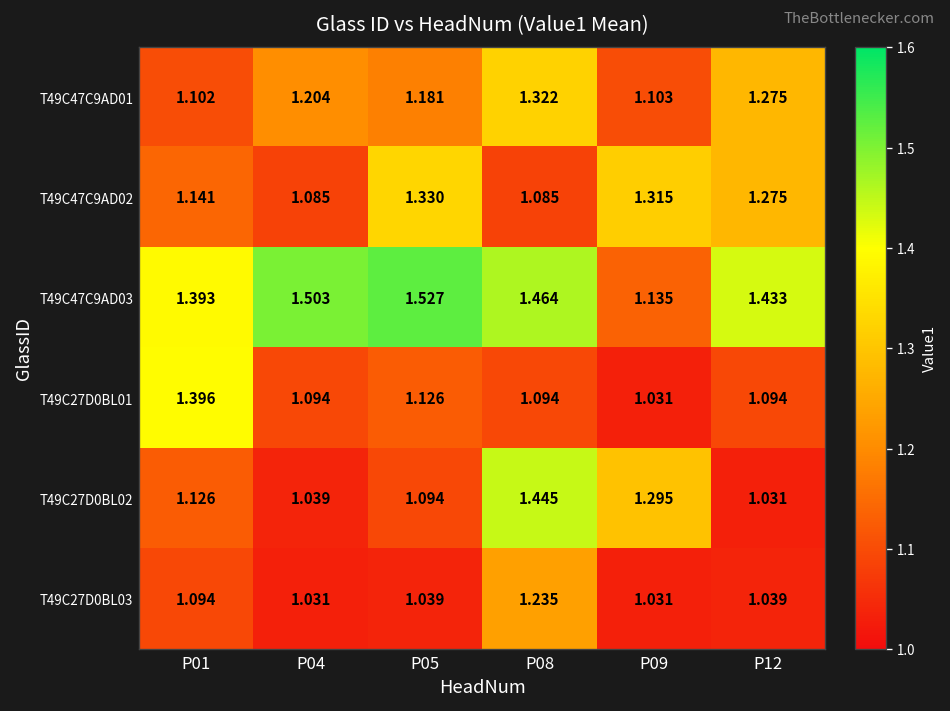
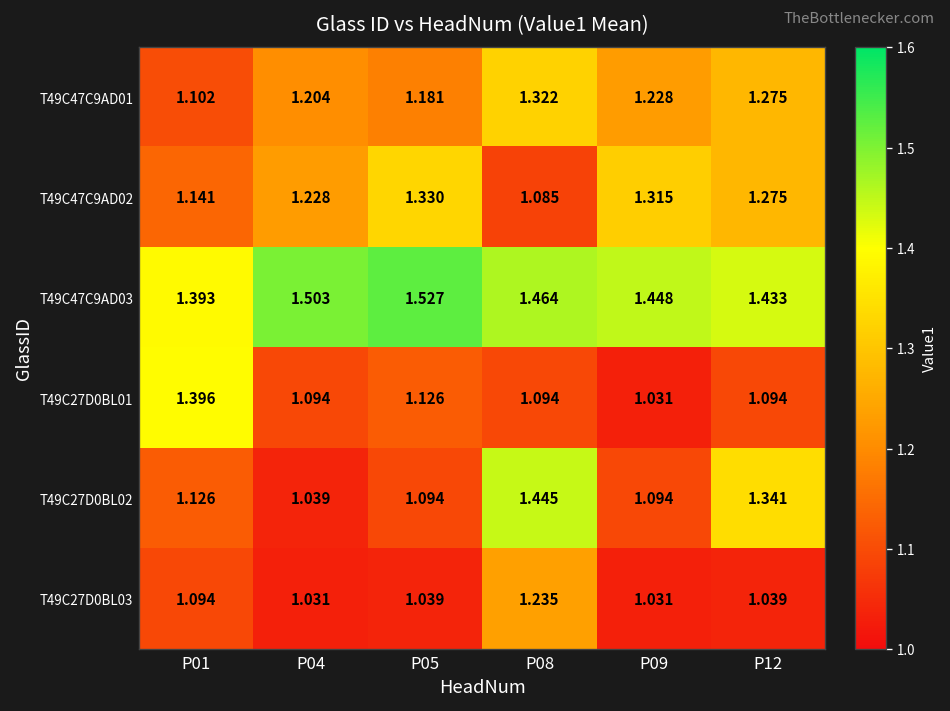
  {
    "T49C47C9AD01": {
      "P01": 1.102,
      "P04": 1.204,
      "P05": 1.181,
      "P08": 1.322,
-     "P09": 1.103,
+     "P09": 1.228,
      "P12": 1.275
    },
    "T49C47C9AD02": {
      "P01": 1.141,
-     "P04": 1.085,
+     "P04": 1.228,
      "P05": 1.330,
      "P08": 1.085,
      "P09": 1.315,
      "P12": 1.275
    },
    "T49C47C9AD03": {
      "P01": 1.393,
      "P04": 1.503,
      "P05": 1.527,
      "P08": 1.464,
-     "P09": 1.135,
+     "P09": 1.448,
      "P12": 1.433
    },
    "T49C27D0BL01": {
      "P01": 1.396,
      "P04": 1.094,
      "P05": 1.126,
      "P08": 1.094,
      "P09": 1.031,
      "P12": 1.094
    },
    "T49C27D0BL02": {
      "P01": 1.126,
      "P04": 1.039,
      "P05": 1.094,
      "P08": 1.445,
-     "P09": 1.295,
-     "P12": 1.031
+     "P09": 1.094,
+     "P12": 1.341
    },
    "T49C27D0BL03": {
      "P01": 1.094,
      "P04": 1.031,
      "P05": 1.039,
      "P08": 1.235,
      "P09": 1.031,
      "P12": 1.039
    }
  }
